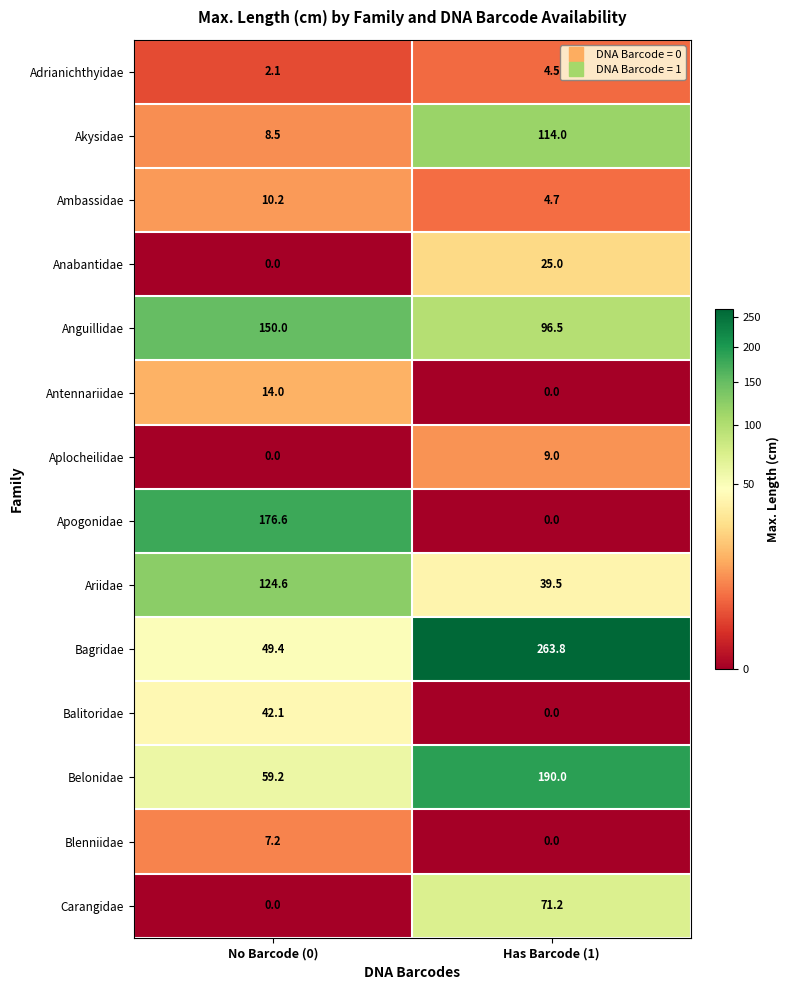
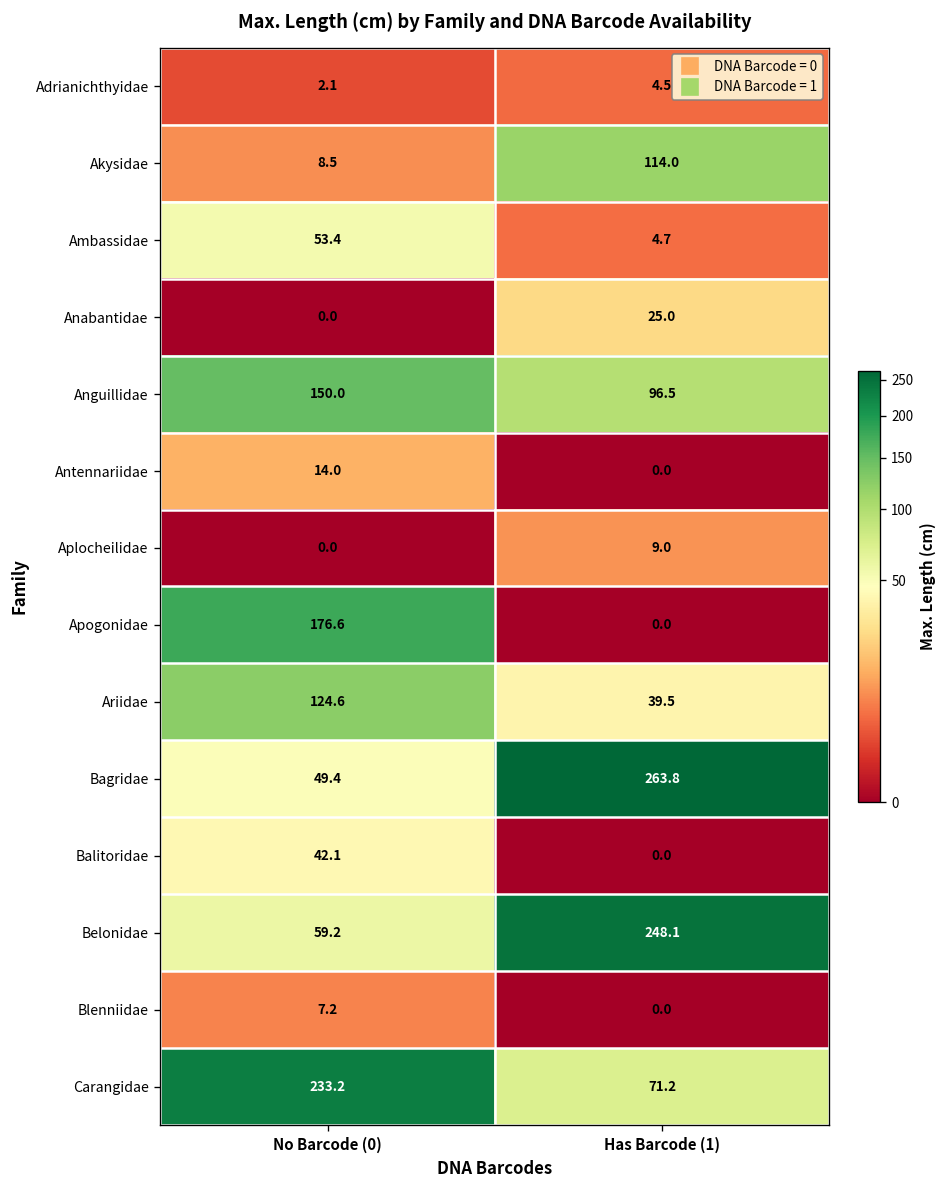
  {
    "Adrianichthyidae": {
      "No Barcode (0)": 2.1,
      "Has Barcode (1)": 4.5
    },
    "Akysidae": {
      "No Barcode (0)": 8.5,
      "Has Barcode (1)": 114.0
    },
    "Ambassidae": {
-     "No Barcode (0)": 10.2,
+     "No Barcode (0)": 53.4,
      "Has Barcode (1)": 4.7
    },
    "Anabantidae": {
      "No Barcode (0)": 0.0,
      "Has Barcode (1)": 25.0
    },
    "Anguillidae": {
      "No Barcode (0)": 150.0,
      "Has Barcode (1)": 96.5
    },
    "Antennariidae": {
      "No Barcode (0)": 14.0,
      "Has Barcode (1)": 0.0
    },
    "Aplocheilidae": {
      "No Barcode (0)": 0.0,
      "Has Barcode (1)": 9.0
    },
    "Apogonidae": {
      "No Barcode (0)": 176.6,
      "Has Barcode (1)": 0.0
    },
    "Ariidae": {
      "No Barcode (0)": 124.6,
      "Has Barcode (1)": 39.5
    },
    "Bagridae": {
      "No Barcode (0)": 49.4,
      "Has Barcode (1)": 263.8
    },
    "Balitoridae": {
      "No Barcode (0)": 42.1,
      "Has Barcode (1)": 0.0
    },
    "Belonidae": {
      "No Barcode (0)": 59.2,
-     "Has Barcode (1)": 190.0
+     "Has Barcode (1)": 248.1
    },
    "Blenniidae": {
      "No Barcode (0)": 7.2,
      "Has Barcode (1)": 0.0
    },
    "Carangidae": {
-     "No Barcode (0)": 0.0,
+     "No Barcode (0)": 233.2,
      "Has Barcode (1)": 71.2
    }
  }
